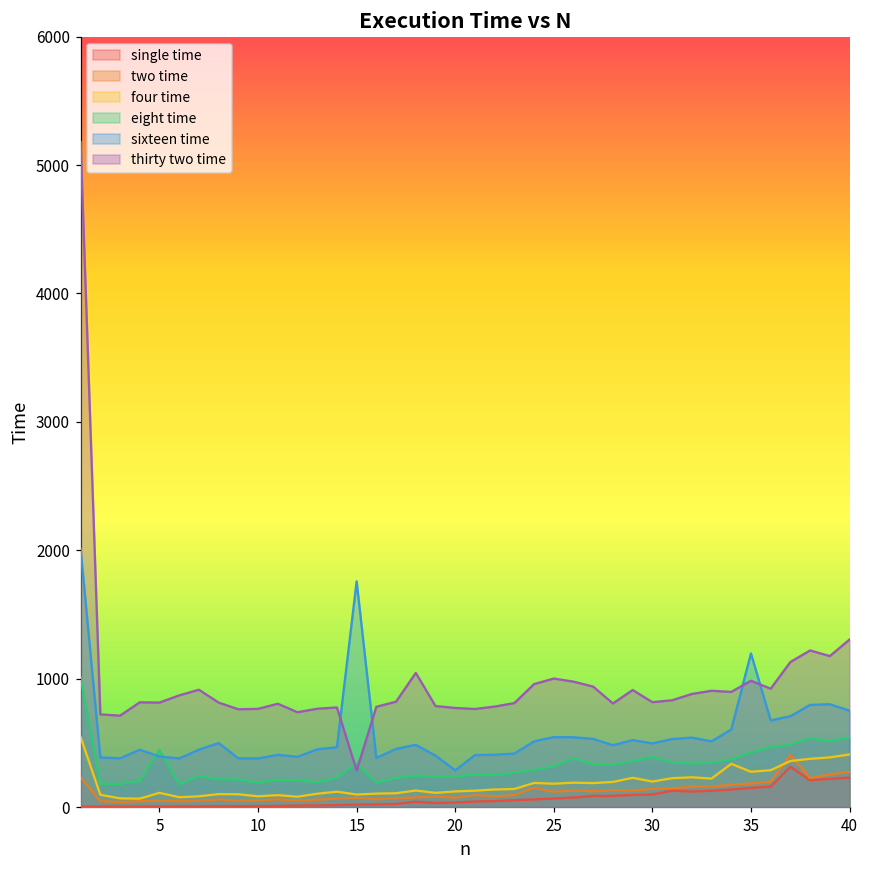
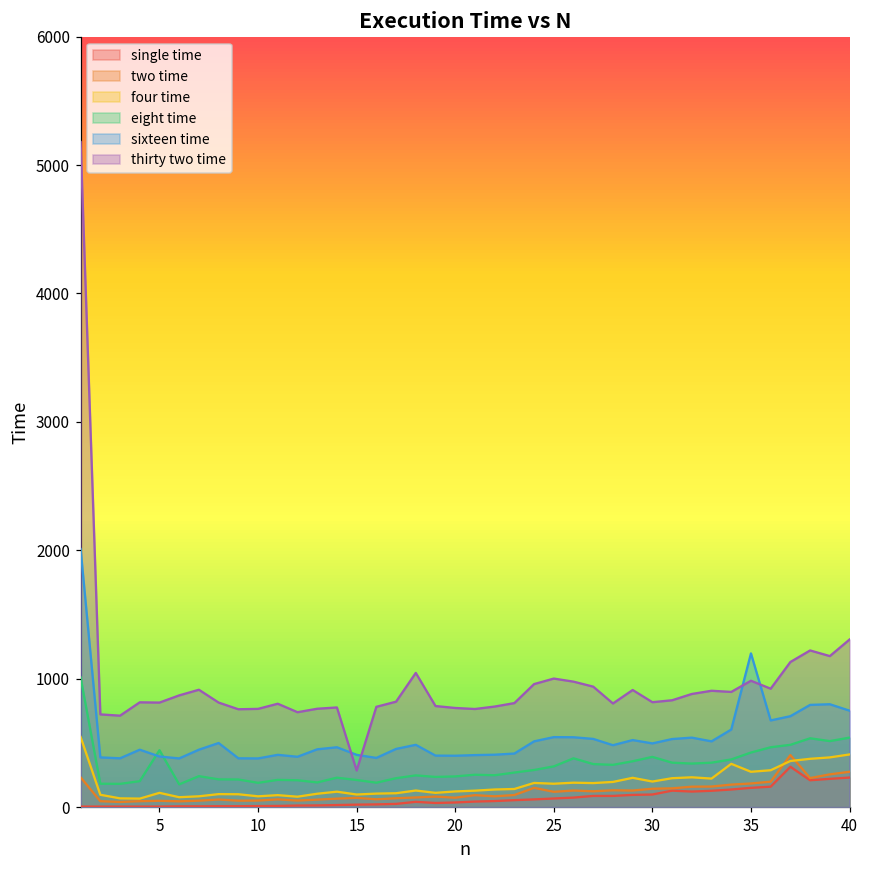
  {
    "eight time": {
      "5": 440,
      "10": 190,
-     "15": 340,
+     "15": 210,
      "20": 240,
      "25": 320,
      "30": 390,
      "35": 430,
      "40": 540
    },
    "sixteen time": {
      "5": 390,
      "10": 380,
-     "15": 1760,
-     "20": 290,
+     "15": 410,
+     "20": 400,
      "25": 550,
      "30": 500,
      "35": 1200,
      "40": 750
    },
    "thirty two time": {
      "5": 810,
      "10": 770,
      "15": 290,
      "20": 770,
      "25": 1000,
      "30": 820,
      "35": 980,
      "40": 1310
    }
  }
